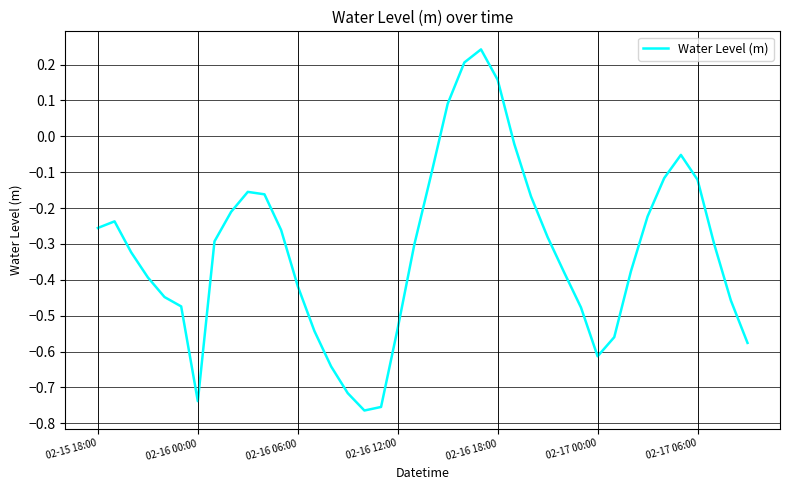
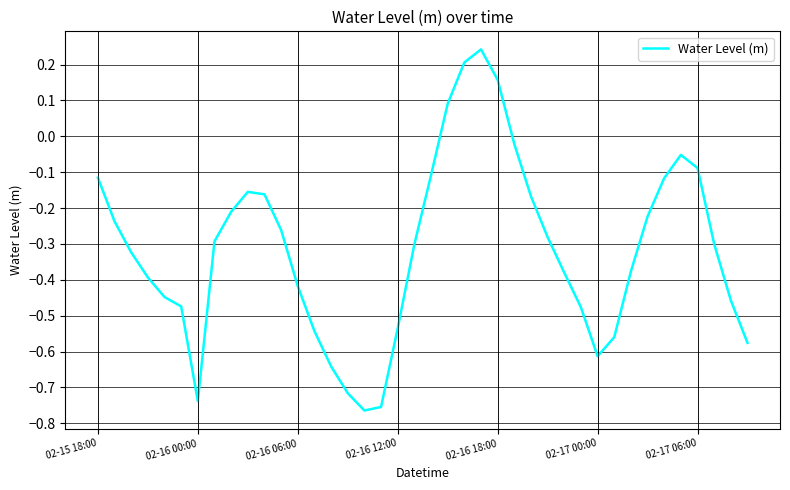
  {
-   "02-15 18:00": -0.26,
+   "02-15 18:00": -0.12,
    "02-16 00:00": -0.74,
    "02-16 06:00": -0.42,
    "02-16 12:00": -0.54,
    "02-16 18:00": 0.16,
    "02-17 00:00": -0.61,
-   "02-17 06:00": -0.12
+   "02-17 06:00": -0.09
  }
